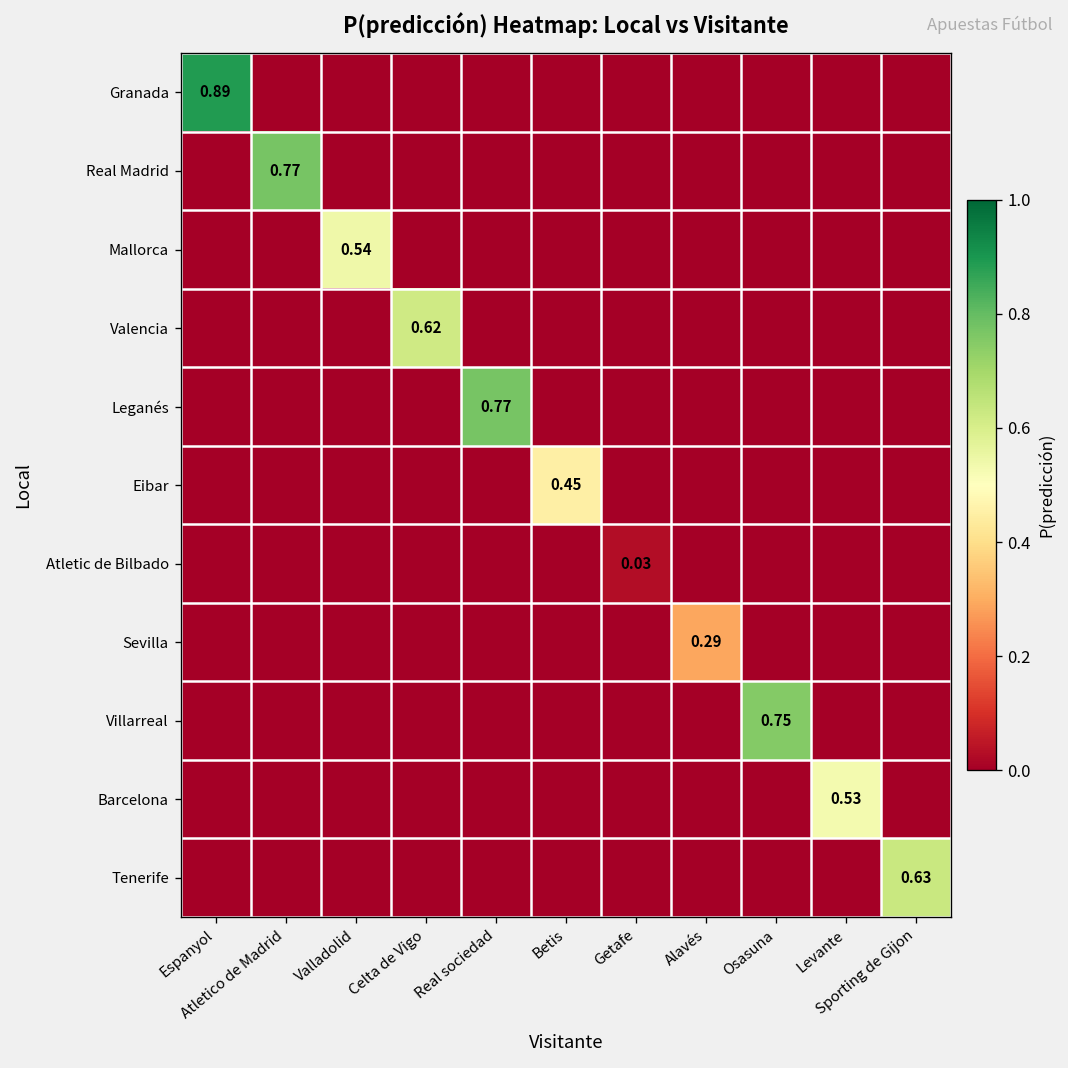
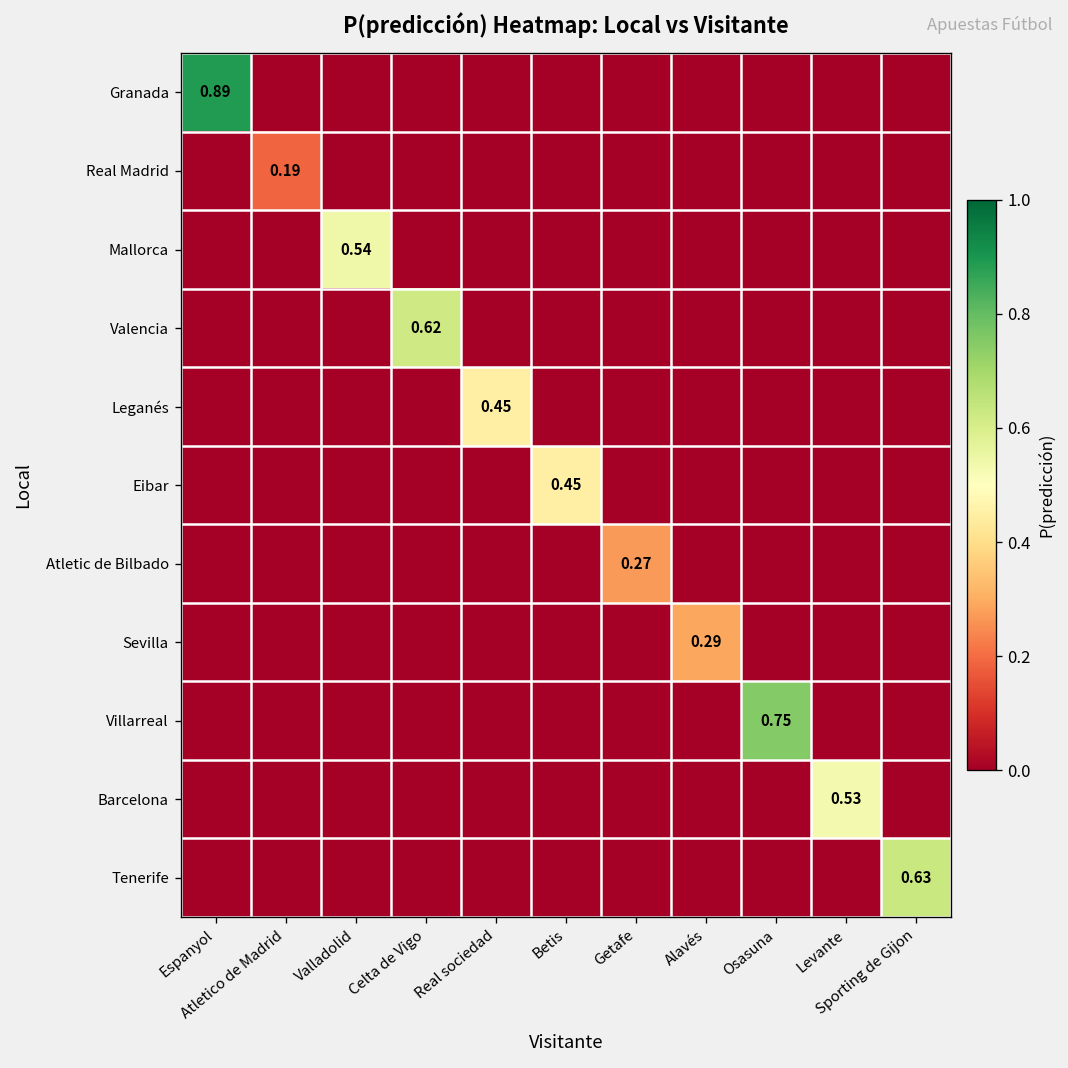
  {
    "Granada": {
      "Espanyol": 0.89
    },
    "Real Madrid": {
-     "Atletico de Madrid": 0.77
+     "Atletico de Madrid": 0.19
    },
    "Mallorca": {
      "Valladolid": 0.54
    },
    "Valencia": {
      "Celta de Vigo": 0.62
    },
    "Leganés": {
-     "Real sociedad": 0.77
+     "Real sociedad": 0.45
    },
    "Eibar": {
      "Betis": 0.45
    },
    "Atletic de Bilbado": {
-     "Getafe": 0.03
+     "Getafe": 0.27
    },
    "Sevilla": {
      "Alavés": 0.29
    },
    "Villarreal": {
      "Osasuna": 0.75
    },
    "Barcelona": {
      "Levante": 0.53
    },
    "Tenerife": {
      "Sporting de Gijon": 0.63
    }
  }
